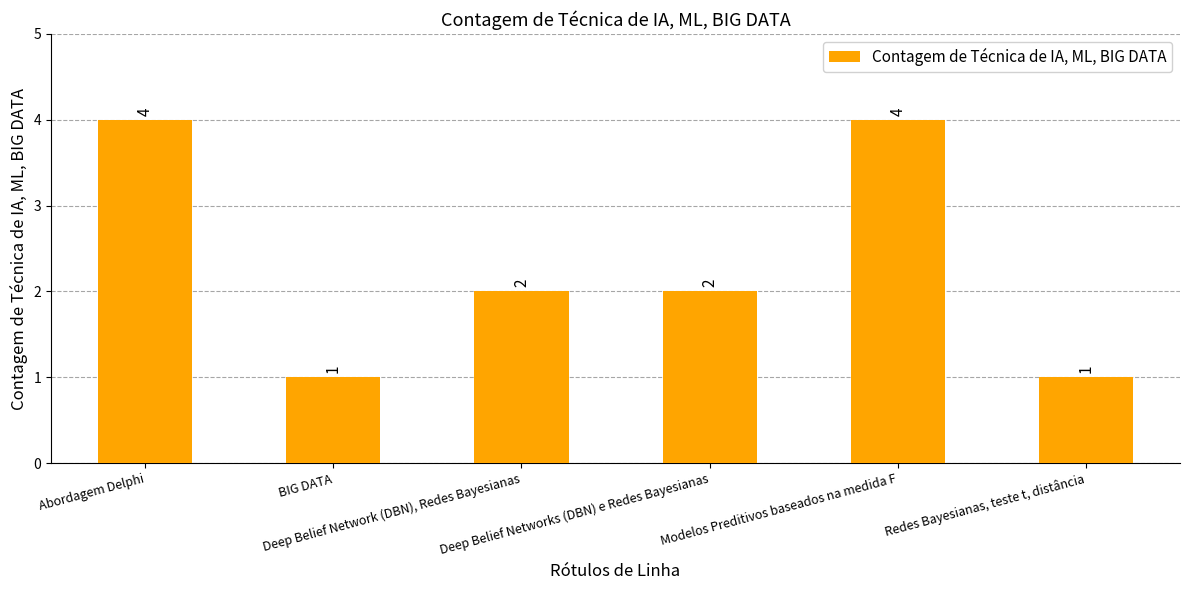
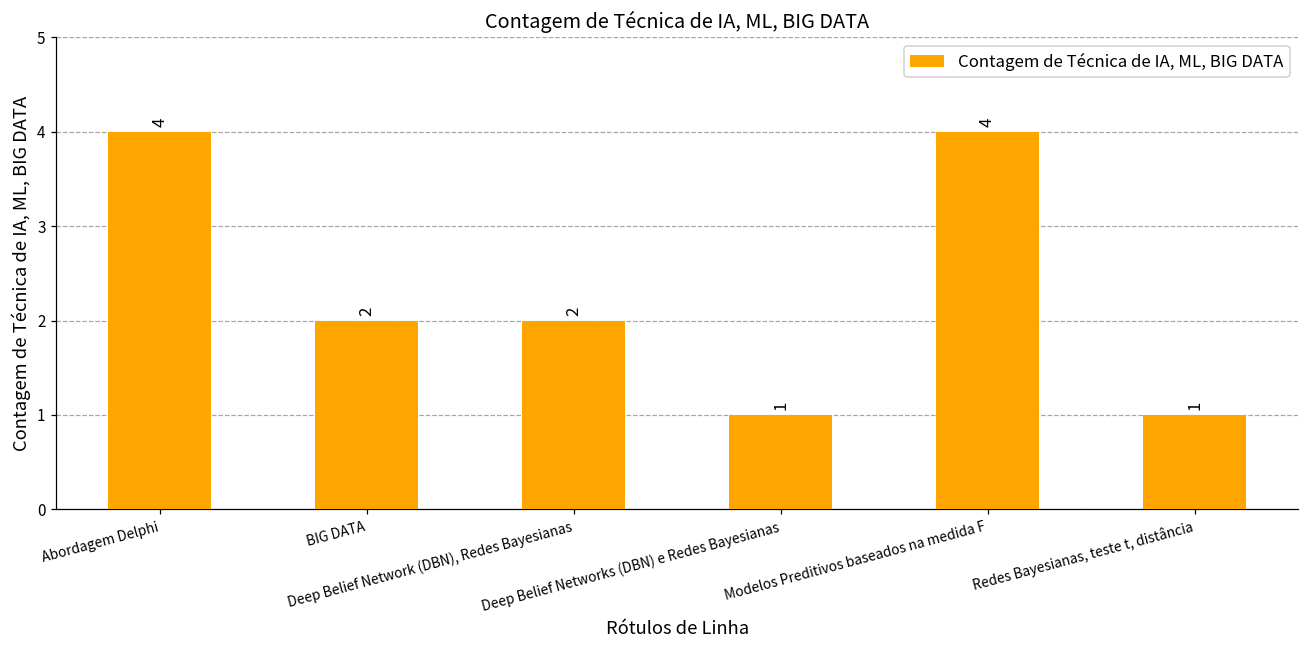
  {
    "Abordagem Delphi": 4,
-   "BIG DATA": 1,
+   "BIG DATA": 2,
    "Deep Belief Network (DBN), Redes Bayesianas": 2,
-   "Deep Belief Networks (DBN) e Redes Bayesianas": 2,
+   "Deep Belief Networks (DBN) e Redes Bayesianas": 1,
    "Modelos Preditivos baseados na medida F": 4,
    "Redes Bayesianas, teste t, distância": 1
  }
